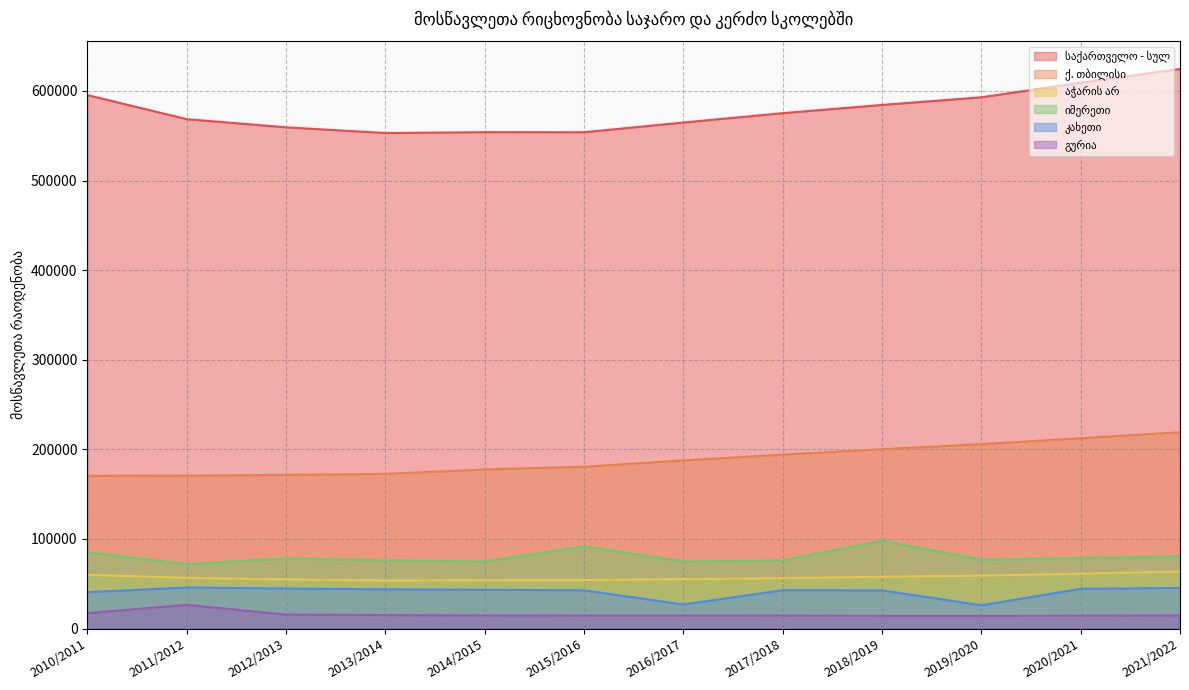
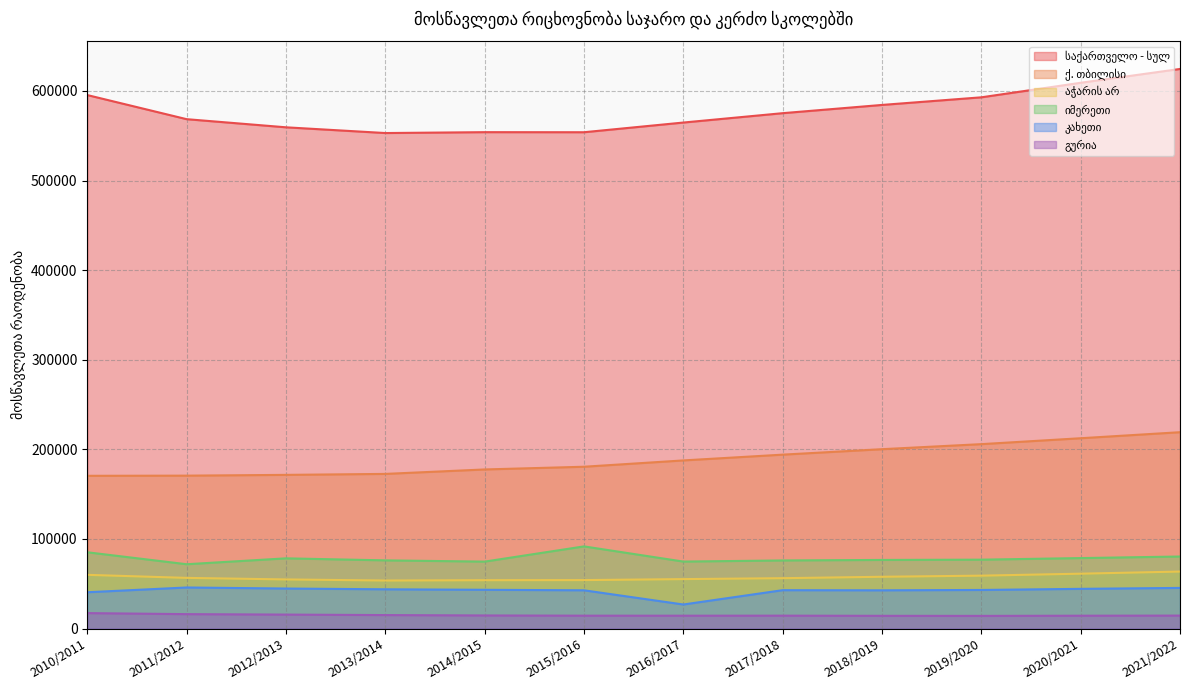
  {
    "იმერეთი": {
      "2010/2011": 90000,
      "2011/2012": 70000,
      "2012/2013": 80000,
      "2013/2014": 80000,
      "2014/2015": 70000,
      "2015/2016": 90000,
      "2016/2017": 70000,
      "2017/2018": 80000,
-     "2018/2019": 100000,
+     "2018/2019": 80000,
      "2019/2020": 80000,
      "2020/2021": 80000,
      "2021/2022": 80000
    },
    "კახეთი": {
      "2010/2011": 40000,
      "2011/2012": 50000,
      "2012/2013": 40000,
      "2013/2014": 40000,
      "2014/2015": 40000,
      "2015/2016": 40000,
      "2016/2017": 30000,
      "2017/2018": 40000,
      "2018/2019": 40000,
-     "2019/2020": 30000,
+     "2019/2020": 40000,
      "2020/2021": 40000,
      "2021/2022": 50000
    },
    "გურია": {
      "2010/2011": 20000,
-     "2011/2012": 30000,
+     "2011/2012": 20000,
      "2012/2013": 20000,
      "2013/2014": 20000,
      "2014/2015": 10000,
      "2015/2016": 10000,
      "2016/2017": 10000,
      "2017/2018": 10000,
      "2018/2019": 10000,
      "2019/2020": 10000,
      "2020/2021": 10000,
      "2021/2022": 10000
    }
  }
